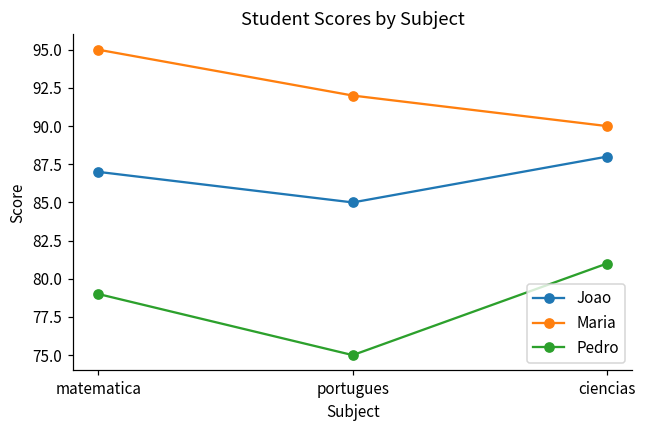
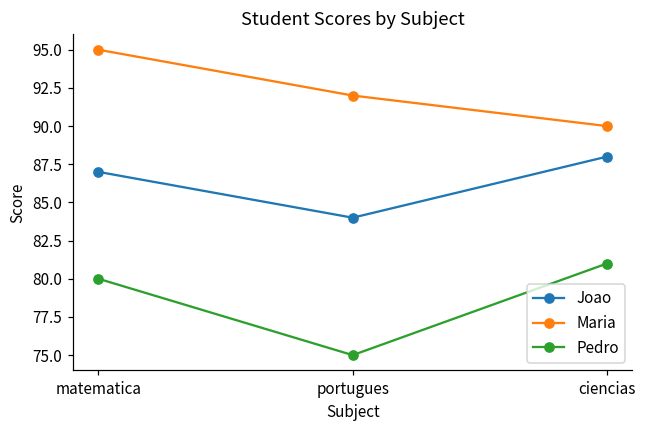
  {
    "Joao": {
      "matematica": 87,
-     "portugues": 85,
+     "portugues": 84,
      "ciencias": 88
    },
    "Maria": {
      "matematica": 95,
      "portugues": 92,
      "ciencias": 90
    },
    "Pedro": {
-     "matematica": 79,
+     "matematica": 80,
      "portugues": 75,
      "ciencias": 81
    }
  }
